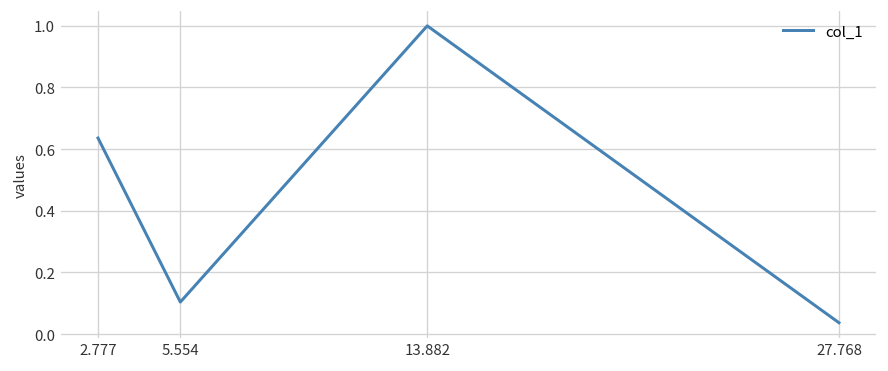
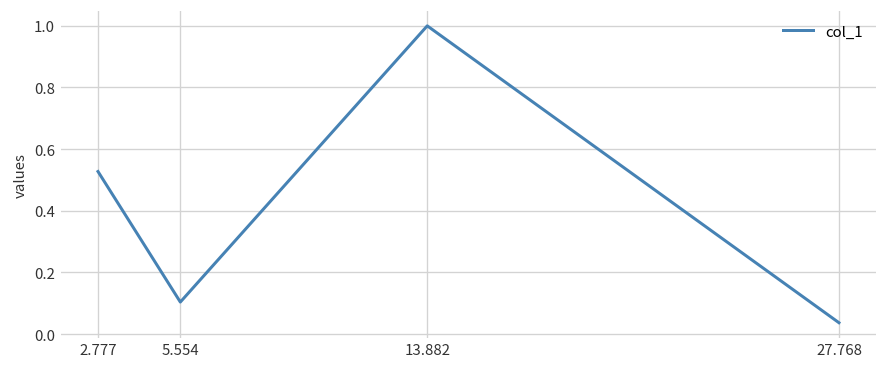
  {
-   "2.777": 0.64,
+   "2.777": 0.53,
    "5.554": 0.10,
    "13.882": 1.00,
    "27.768": 0.04
  }
